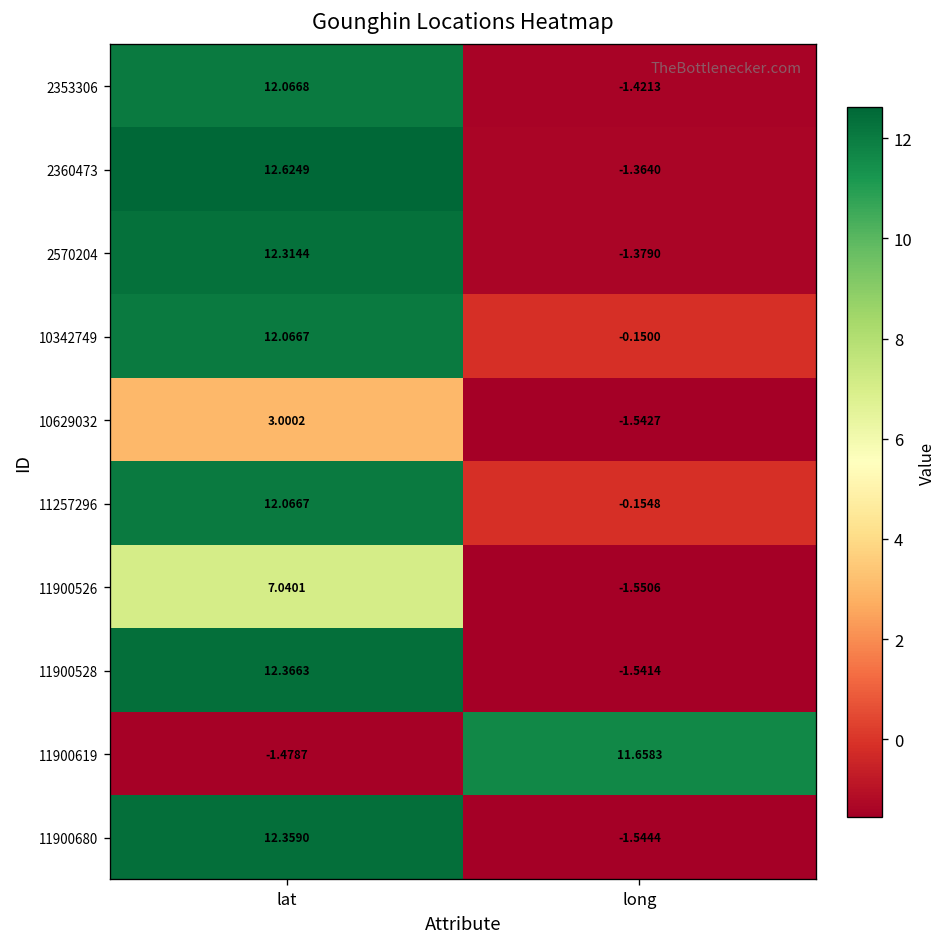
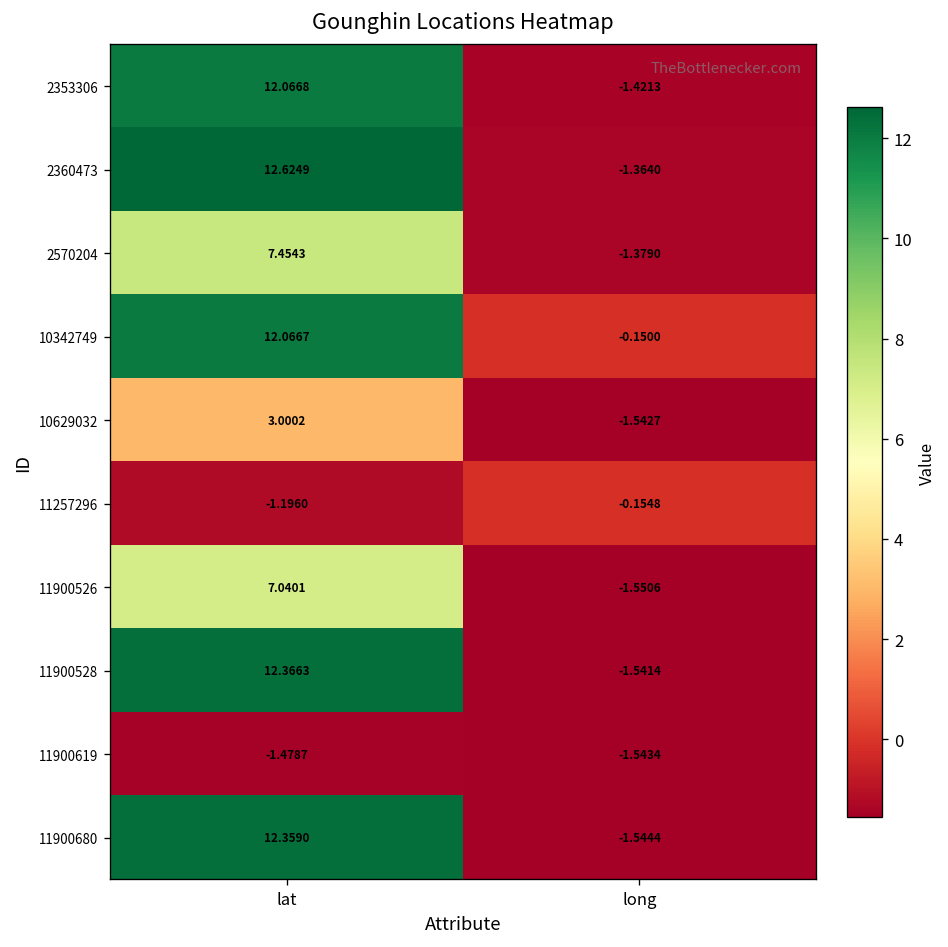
  {
    "2353306": {
      "lat": 12.0668
    },
    "2360473": {
      "lat": 12.6249,
      "long": -1.3640
    },
    "2570204": {
-     "lat": 12.3144,
+     "lat": 7.4543,
      "long": -1.3790
    },
    "10342749": {
      "lat": 12.0667,
      "long": -0.1500
    },
    "10629032": {
      "lat": 3.0002,
      "long": -1.5427
    },
    "11257296": {
-     "lat": 12.0667,
+     "lat": -1.1960,
      "long": -0.1548
    },
    "11900526": {
      "lat": 7.0401,
      "long": -1.5506
    },
    "11900528": {
      "lat": 12.3663,
      "long": -1.5414
    },
    "11900619": {
      "lat": -1.4787,
-     "long": 11.6583
+     "long": -1.5434
    },
    "11900680": {
      "lat": 12.3590,
      "long": -1.5444
    }
  }
